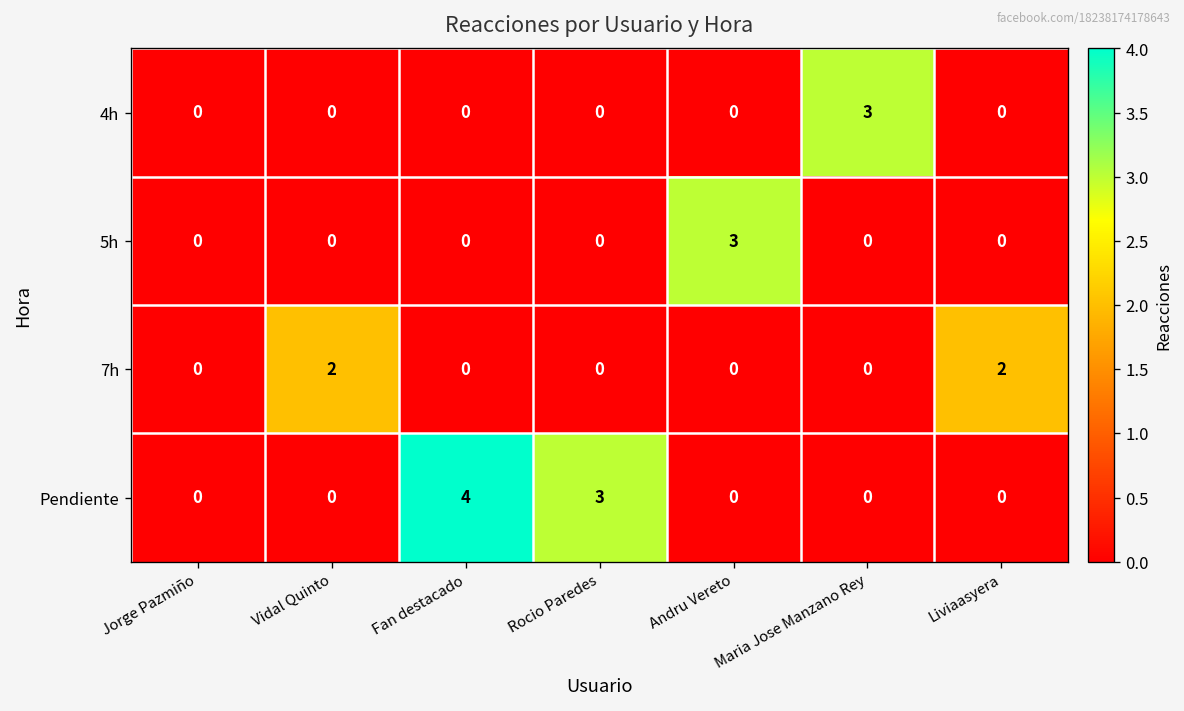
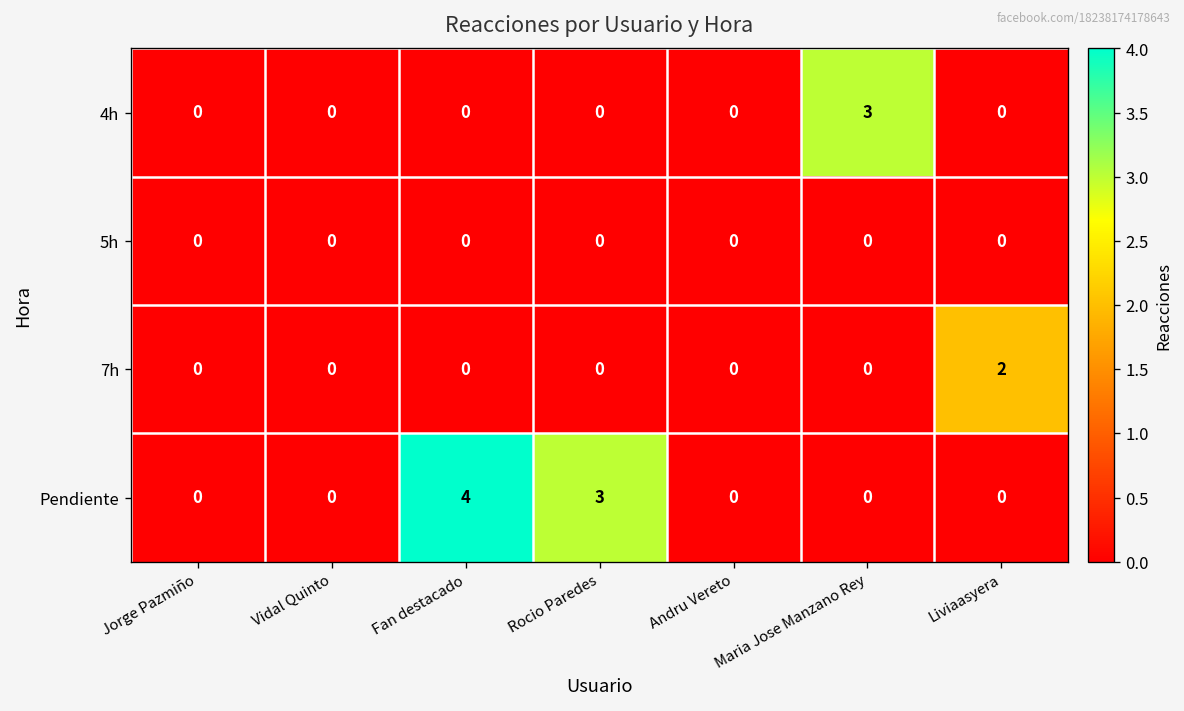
  {
    "4h": {
      "Jorge Pazmiño": 0,
      "Vidal Quinto": 0,
      "Fan destacado": 0,
      "Rocio Paredes": 0,
      "Andru Vereto": 0,
      "Maria Jose Manzano Rey": 3,
      "Liviaasyera": 0
    },
    "5h": {
      "Jorge Pazmiño": 0,
      "Vidal Quinto": 0,
      "Fan destacado": 0,
      "Rocio Paredes": 0,
-     "Andru Vereto": 3,
+     "Andru Vereto": 0,
      "Maria Jose Manzano Rey": 0,
      "Liviaasyera": 0
    },
    "7h": {
      "Jorge Pazmiño": 0,
-     "Vidal Quinto": 2,
+     "Vidal Quinto": 0,
      "Fan destacado": 0,
      "Rocio Paredes": 0,
      "Andru Vereto": 0,
      "Maria Jose Manzano Rey": 0,
      "Liviaasyera": 2
    },
    "Pendiente": {
      "Jorge Pazmiño": 0,
      "Vidal Quinto": 0,
      "Fan destacado": 4,
      "Rocio Paredes": 3,
      "Andru Vereto": 0,
      "Maria Jose Manzano Rey": 0,
      "Liviaasyera": 0
    }
  }
